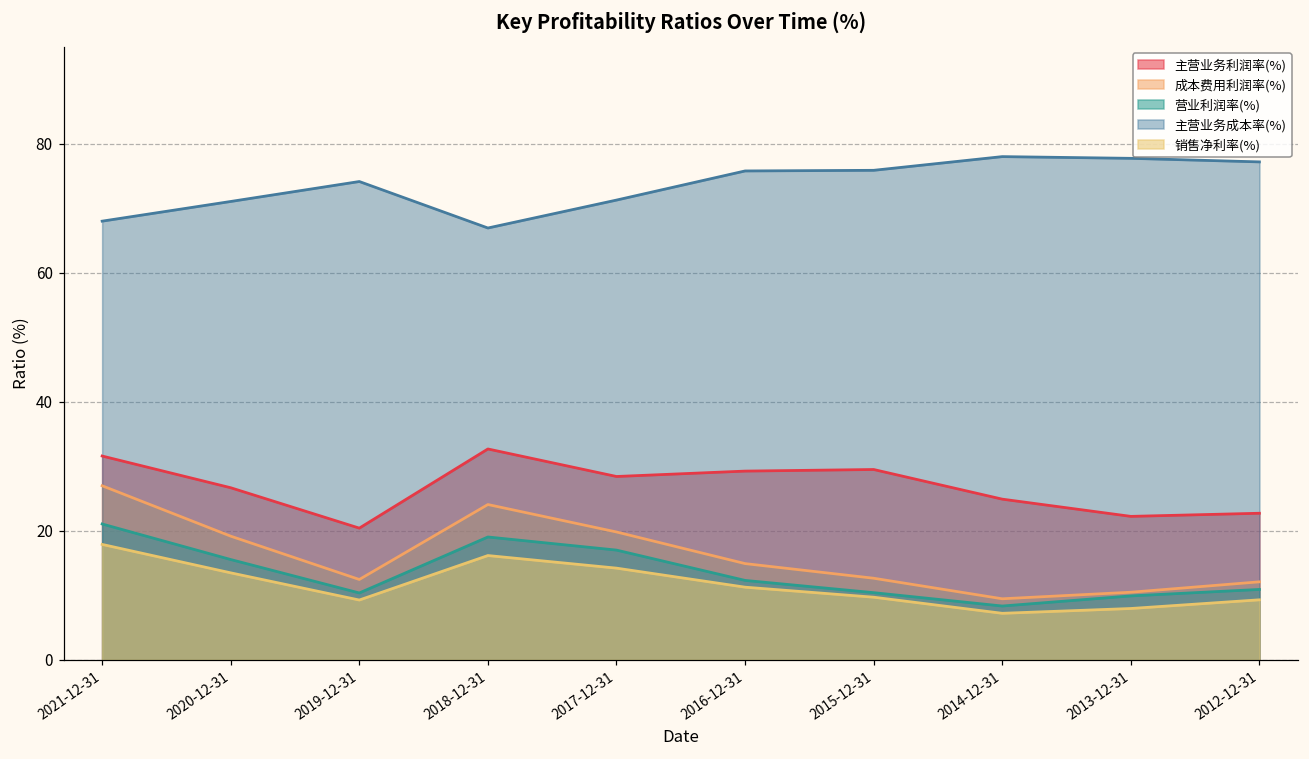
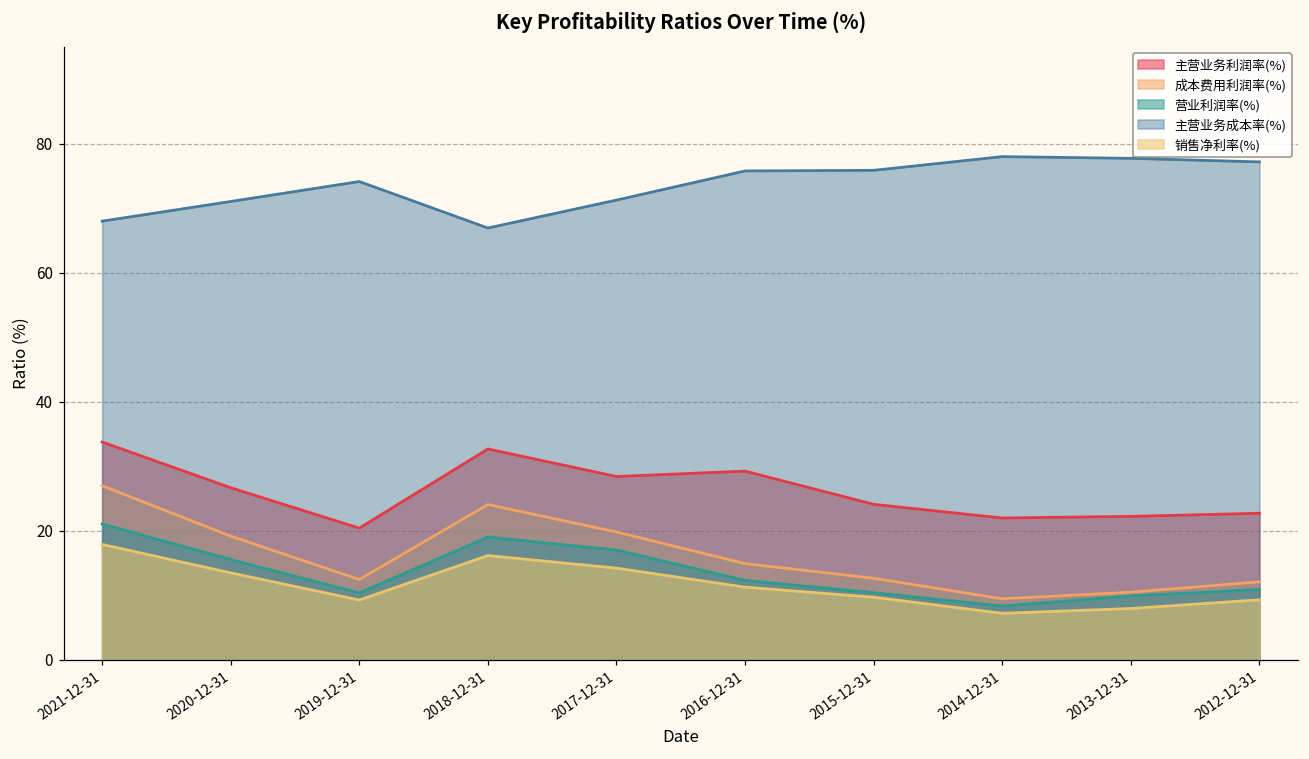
  {
    "主营业务利润率(%)": {
-     "2021-12-31": 32,
+     "2021-12-31": 34,
      "2020-12-31": 27,
      "2019-12-31": 20,
      "2018-12-31": 33,
      "2017-12-31": 28,
      "2016-12-31": 29,
-     "2015-12-31": 30,
-     "2014-12-31": 25,
+     "2015-12-31": 24,
+     "2014-12-31": 22,
      "2013-12-31": 22,
      "2012-12-31": 23
    }
  }
